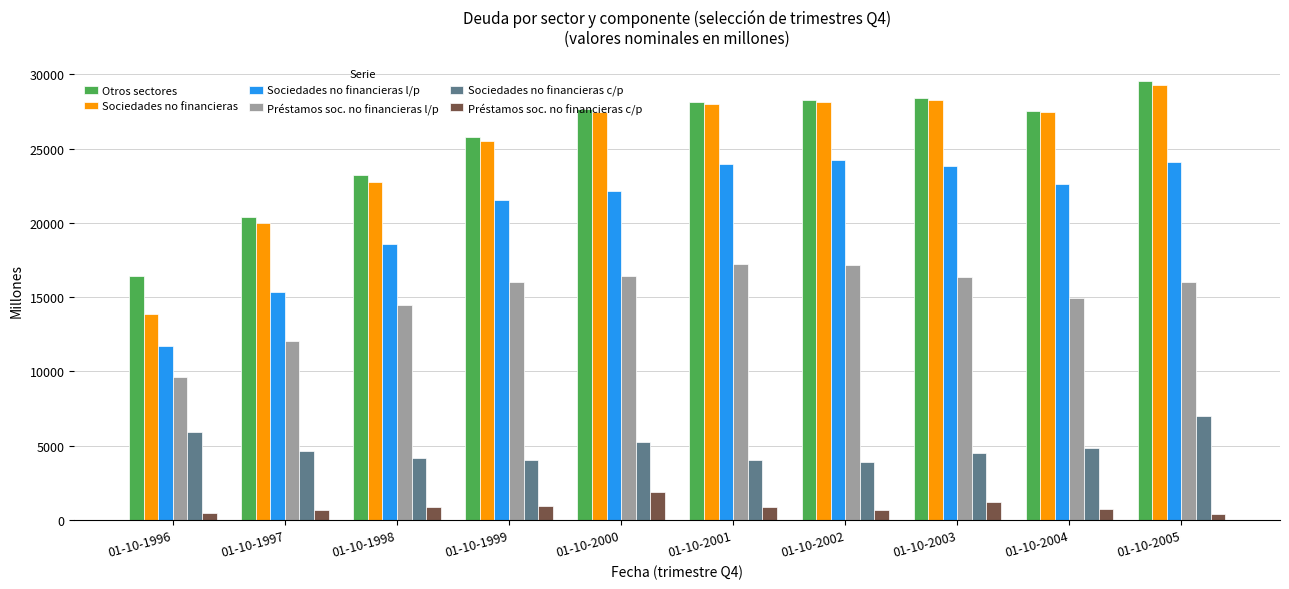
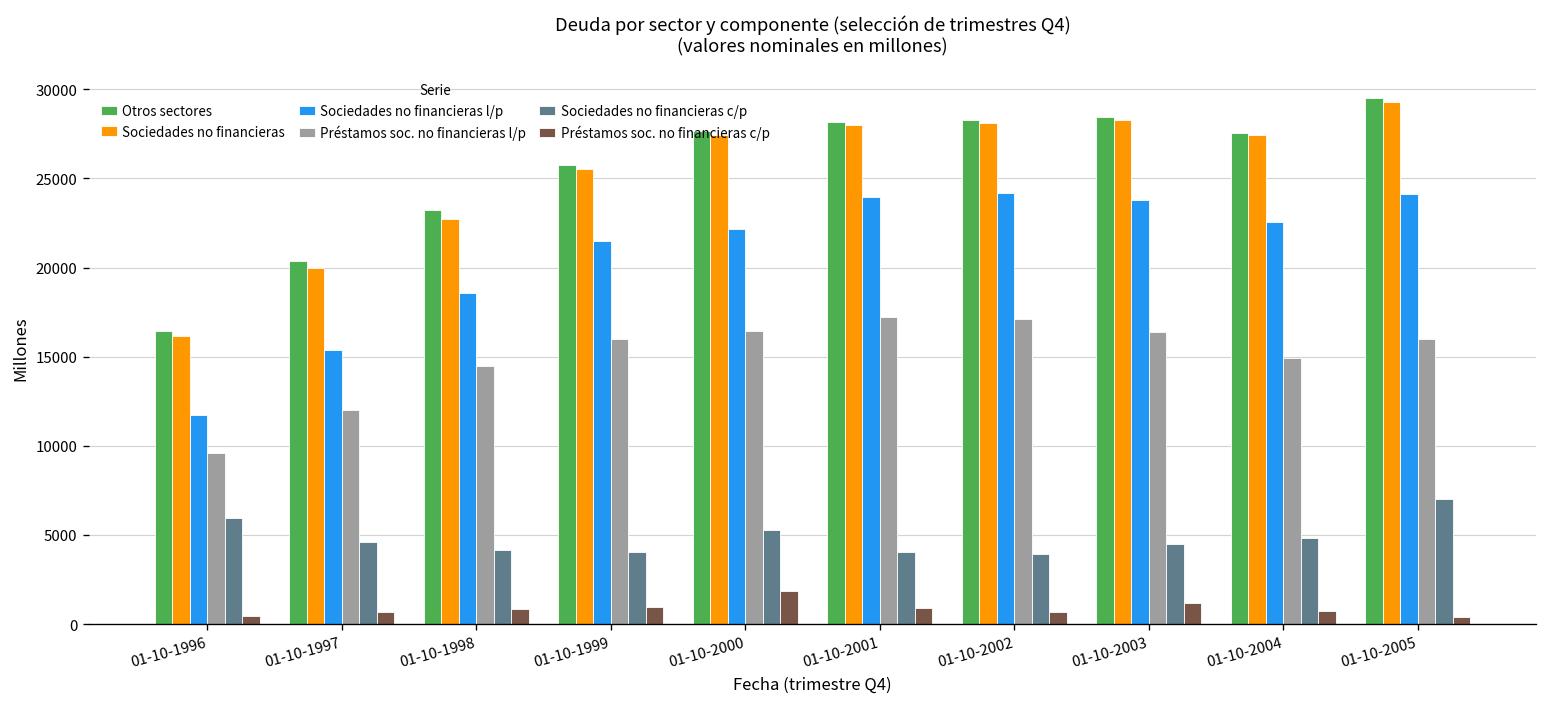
  {
    "Otros sectores": {
      "01-10-1996": 16400,
      "01-10-1997": 20400,
      "01-10-1998": 23200,
      "01-10-1999": 25800,
      "01-10-2000": 27600,
      "01-10-2001": 28200,
      "01-10-2002": 28300,
      "01-10-2003": 28400,
      "01-10-2004": 27600,
      "01-10-2005": 29500
    },
    "Sociedades no financieras": {
-     "01-10-1996": 13900,
+     "01-10-1996": 16200,
      "01-10-1997": 20000,
      "01-10-1998": 22700,
      "01-10-1999": 25500,
      "01-10-2000": 27400,
      "01-10-2001": 28000,
      "01-10-2002": 28100,
      "01-10-2003": 28300,
      "01-10-2004": 27400,
      "01-10-2005": 29300
    },
    "Sociedades no financieras l/p": {
      "01-10-1996": 11700,
      "01-10-1997": 15400,
      "01-10-1998": 18600,
      "01-10-1999": 21500,
      "01-10-2000": 22200,
      "01-10-2001": 24000,
      "01-10-2002": 24200,
      "01-10-2003": 23800,
      "01-10-2004": 22600,
      "01-10-2005": 24100
    },
    "Préstamos soc. no financieras l/p": {
      "01-10-1996": 9600,
      "01-10-1997": 12000,
      "01-10-1998": 14500,
      "01-10-1999": 16000,
      "01-10-2000": 16400,
      "01-10-2001": 17200,
      "01-10-2002": 17100,
      "01-10-2003": 16400,
      "01-10-2004": 14900,
      "01-10-2005": 16000
    },
    "Sociedades no financieras c/p": {
      "01-10-1996": 5900,
      "01-10-1997": 4600,
      "01-10-1998": 4200,
      "01-10-1999": 4000,
      "01-10-2000": 5300,
      "01-10-2001": 4100,
      "01-10-2002": 3900,
      "01-10-2003": 4500,
      "01-10-2004": 4900,
      "01-10-2005": 7000
    },
    "Préstamos soc. no financieras c/p": {
      "01-10-1996": 400,
      "01-10-1997": 700,
      "01-10-1998": 800,
      "01-10-1999": 900,
      "01-10-2000": 1900,
      "01-10-2001": 900,
      "01-10-2002": 700,
      "01-10-2003": 1200,
      "01-10-2004": 700,
      "01-10-2005": 400
    }
  }
